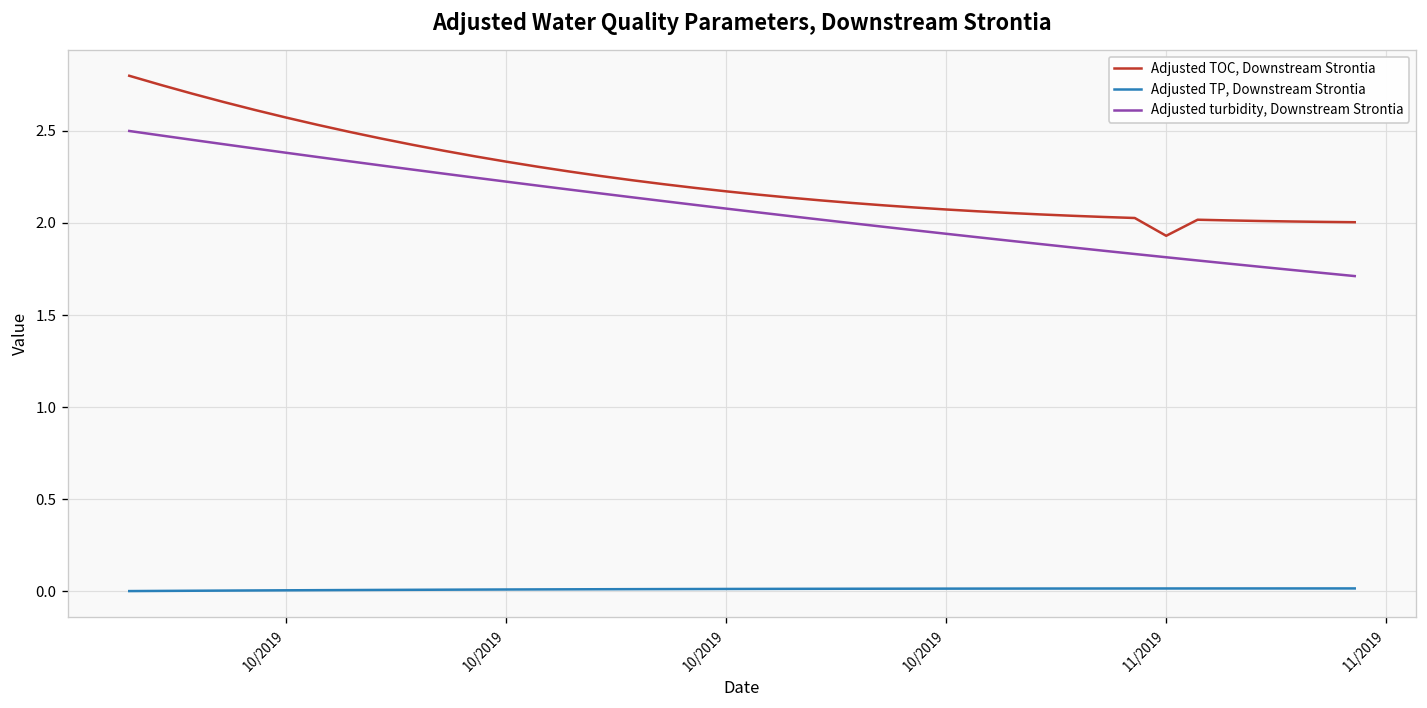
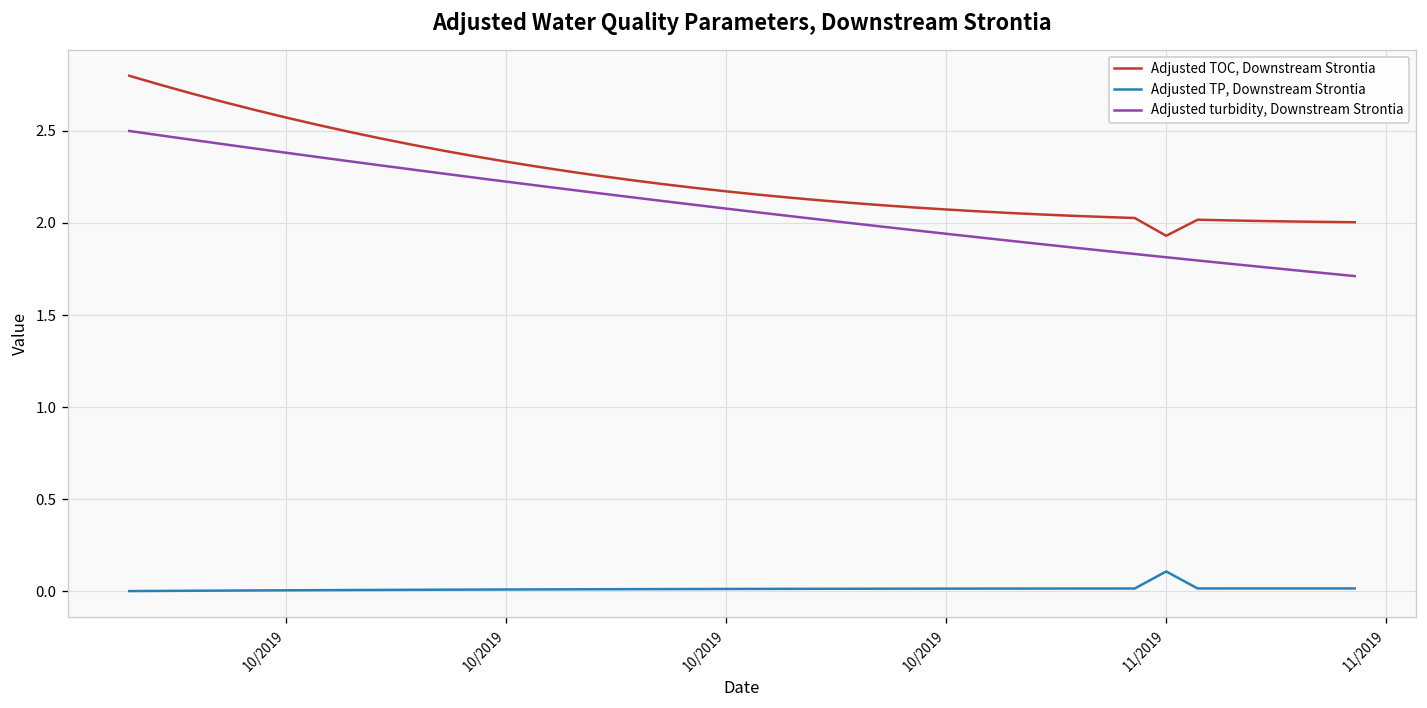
  {
    "Adjusted TOC, Downstream Strontia": {
      "11/2019": 1.93
    },
    "Adjusted TP, Downstream Strontia": {
-     "11/2019": 0.01
+     "11/2019": 0.11
    },
    "Adjusted turbidity, Downstream Strontia": {
      "11/2019": 1.81
    }
  }
